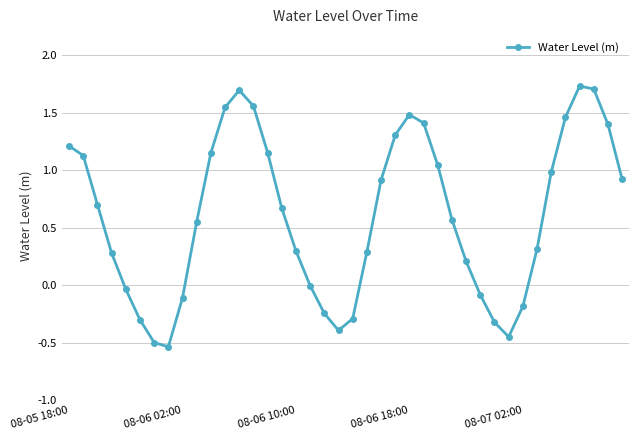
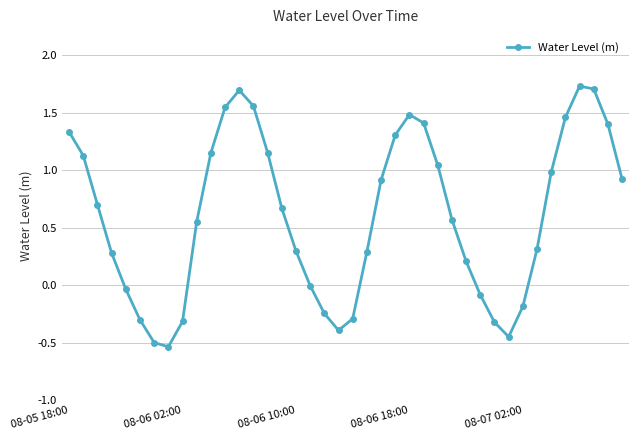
  {
-   "08-05 18:00": 1.21,
-   "08-06 02:00": -0.11,
+   "08-05 18:00": 1.33,
+   "08-06 02:00": -0.31,
    "08-06 10:00": 0.30,
    "08-06 18:00": 1.48,
    "08-07 02:00": -0.18
  }
